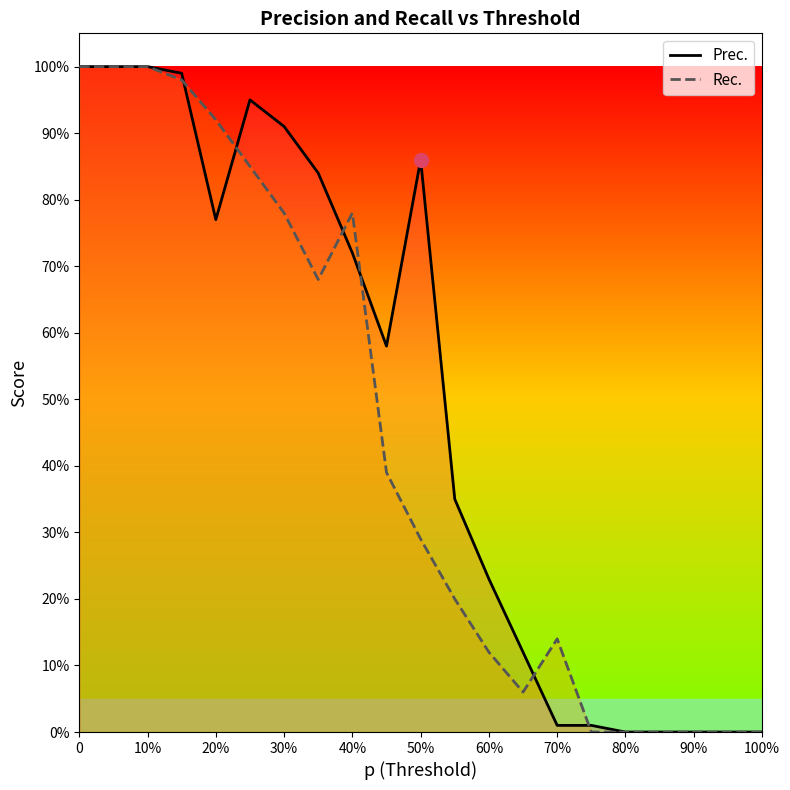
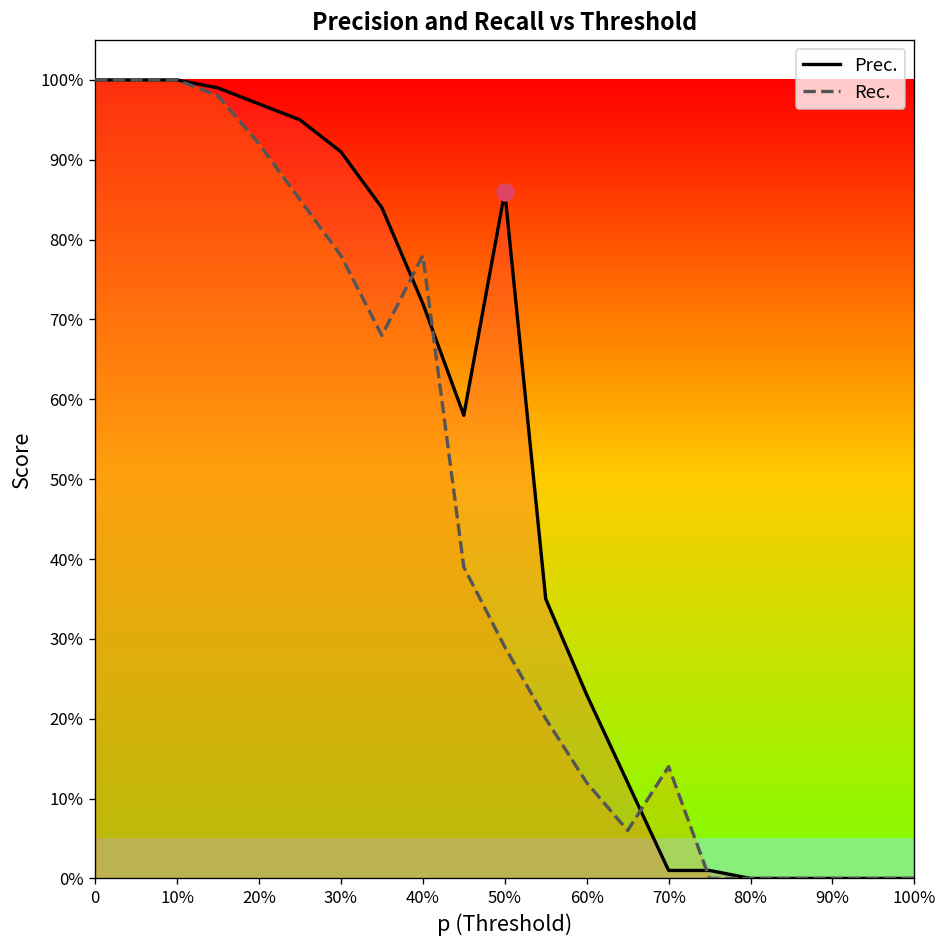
  {
    "Prec.": {
-     "20%": "77%",
+     "20%": "97%",
      "30%": "91%",
      "40%": "72%",
      "60%": "23%"
    },
    "Rec.": {
      "20%": "92%",
      "30%": "78%",
      "40%": "78%",
      "50%": "29%",
      "60%": "12%",
      "70%": "14%"
    }
  }
